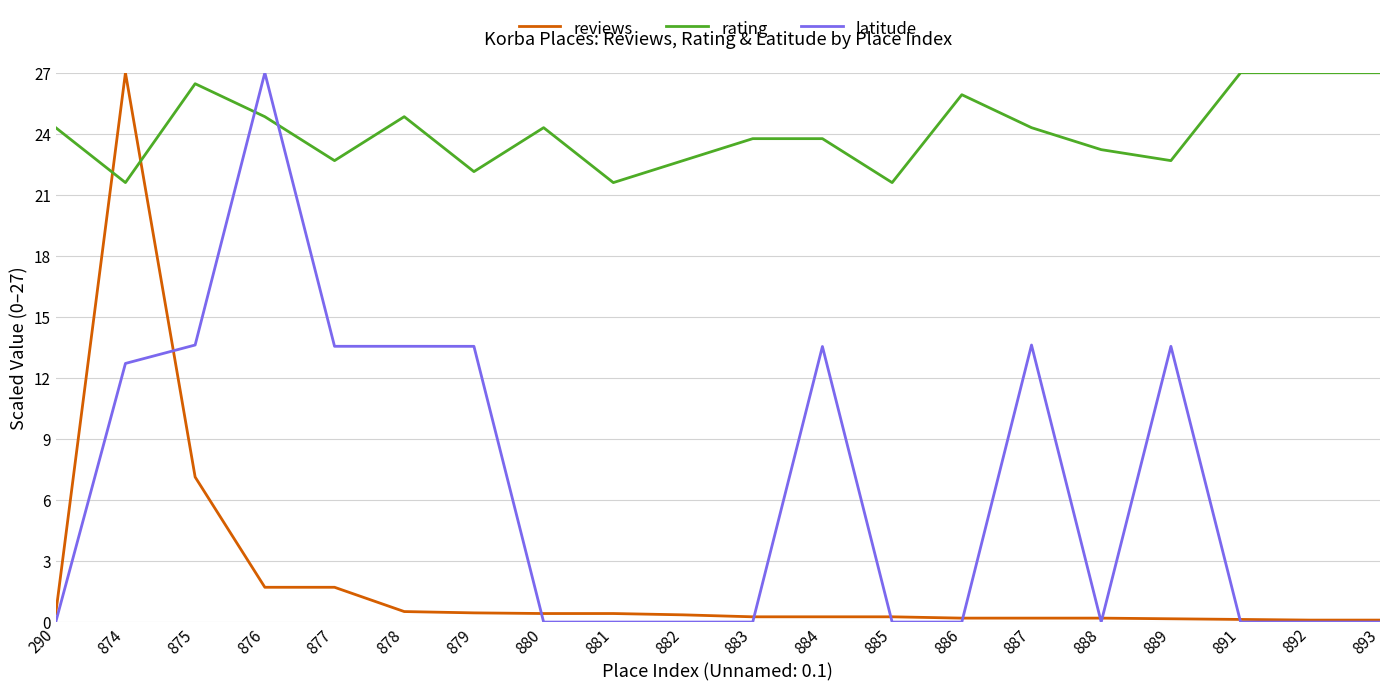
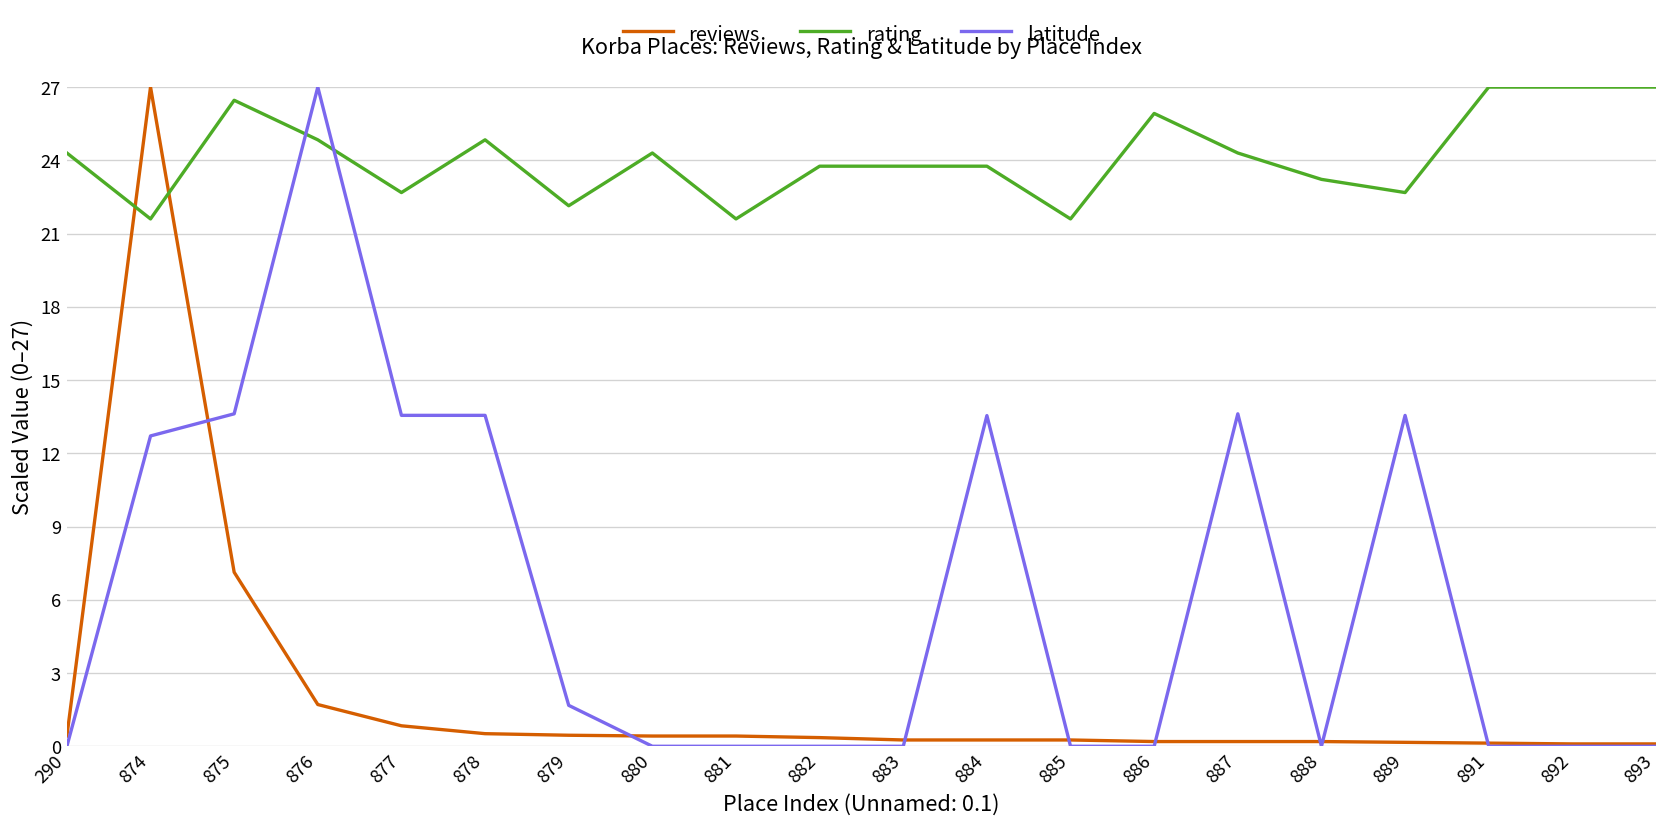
  {
    "reviews": {
      "290": 0.4,
      "874": 27.0,
      "875": 7.1,
      "876": 1.7,
-     "877": 1.7,
+     "877": 0.8,
      "878": 0.5,
      "879": 0.5,
      "880": 0.4,
      "881": 0.4,
      "882": 0.4,
      "883": 0.3,
      "884": 0.3,
      "885": 0.3,
      "886": 0.2,
      "887": 0.2,
      "888": 0.2,
      "889": 0.2,
      "891": 0.1
    },
    "rating": {
      "290": 24.3,
      "874": 21.6,
      "875": 26.5,
      "876": 24.8,
      "877": 22.7,
      "878": 24.8,
      "879": 22.1,
      "880": 24.3,
      "881": 21.6,
-     "882": 22.7,
+     "882": 23.8,
      "883": 23.8,
      "884": 23.8,
      "885": 21.6,
      "886": 25.9,
      "887": 24.3,
      "888": 23.2,
      "889": 22.7,
      "891": 27.0,
      "892": 27.0,
      "893": 27.0
    },
    "latitude": {
      "290": 0.0,
      "874": 12.7,
      "875": 13.6,
      "876": 27.0,
      "877": 13.6,
      "878": 13.6,
-     "879": 13.6,
+     "879": 1.7,
      "880": 0.0,
      "881": 0.0,
      "882": 0.0,
      "883": 0.0,
      "884": 13.5,
      "885": 0.0,
      "886": 0.0,
      "887": 13.6,
      "888": 0.0,
      "889": 13.6,
      "891": 0.0
    }
  }
